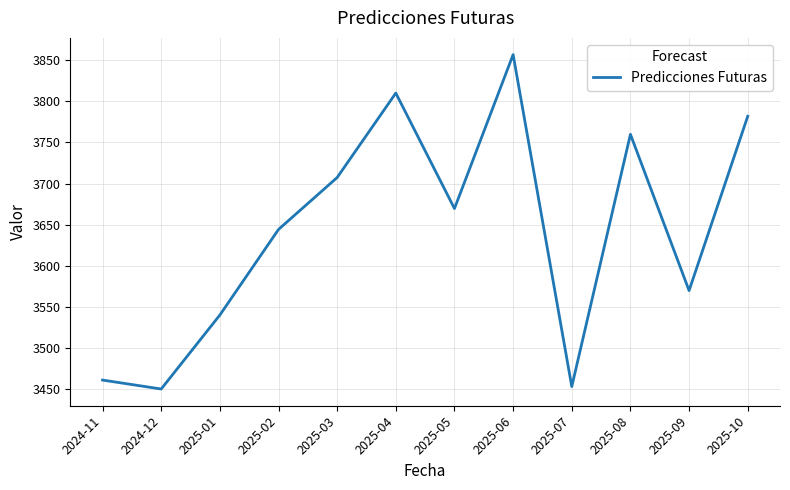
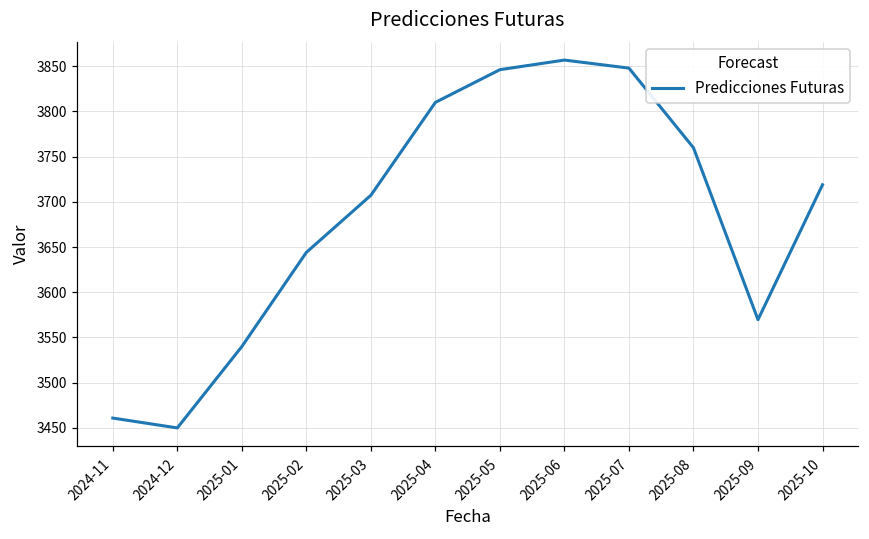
  {
    "2024-11": 3460,
    "2024-12": 3450,
    "2025-01": 3540,
    "2025-02": 3640,
    "2025-03": 3710,
    "2025-04": 3810,
-   "2025-05": 3670,
+   "2025-05": 3850,
    "2025-06": 3860,
-   "2025-07": 3450,
+   "2025-07": 3850,
    "2025-08": 3760,
    "2025-09": 3570,
-   "2025-10": 3780
+   "2025-10": 3720
  }
